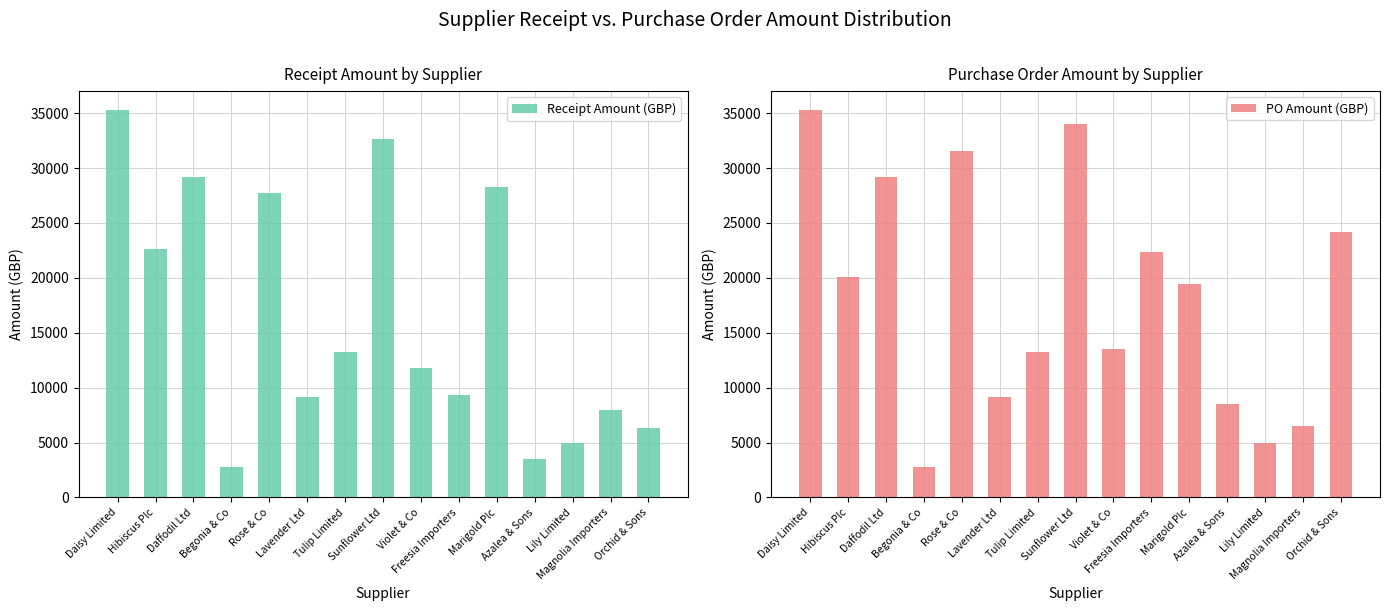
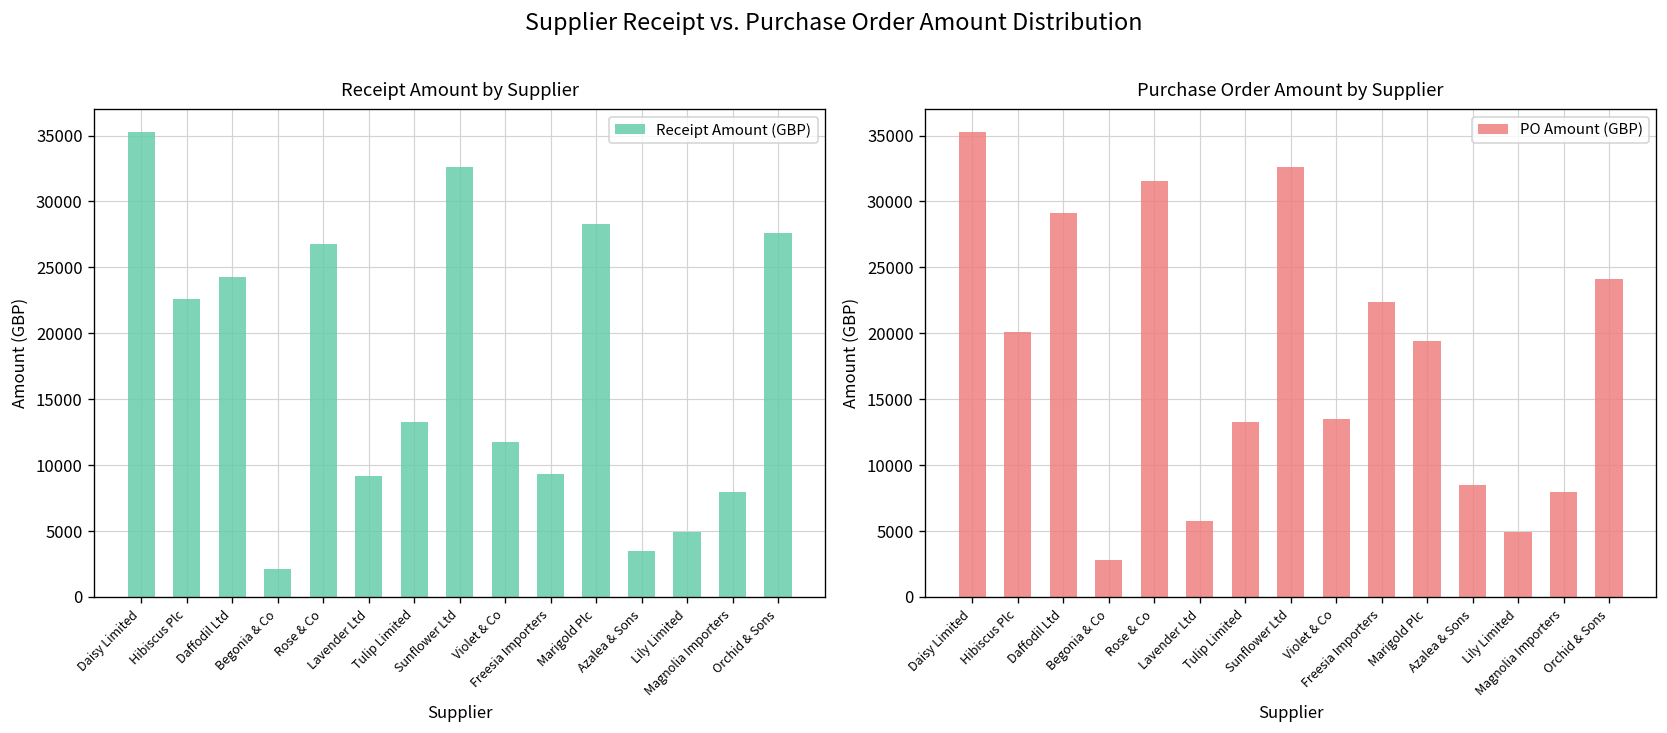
  {
    "Receipt Amount by Supplier": {
      "Daisy Limited": 35200,
      "Hibiscus Plc": 22600,
-     "Daffodil Ltd": 29200,
-     "Begonia & Co": 2800,
-     "Rose & Co": 27800,
+     "Daffodil Ltd": 24200,
+     "Begonia & Co": 2100,
+     "Rose & Co": 26800,
      "Lavender Ltd": 9100,
      "Tulip Limited": 13200,
      "Sunflower Ltd": 32600,
      "Violet & Co": 11800,
      "Freesia Importers": 9300,
      "Marigold Plc": 28300,
      "Azalea & Sons": 3500,
      "Lily Limited": 4900,
      "Magnolia Importers": 8000,
-     "Orchid & Sons": 6300
+     "Orchid & Sons": 27600
    },
    "Purchase Order Amount by Supplier": {
      "Daisy Limited": 35200,
      "Hibiscus Plc": 20100,
      "Daffodil Ltd": 29200,
      "Begonia & Co": 2800,
      "Rose & Co": 31600,
-     "Lavender Ltd": 9100,
+     "Lavender Ltd": 5700,
      "Tulip Limited": 13200,
-     "Sunflower Ltd": 34000,
+     "Sunflower Ltd": 32600,
      "Violet & Co": 13500,
      "Freesia Importers": 22400,
      "Marigold Plc": 19400,
      "Azalea & Sons": 8500,
      "Lily Limited": 4900,
-     "Magnolia Importers": 6500,
+     "Magnolia Importers": 8000,
      "Orchid & Sons": 24100
    }
  }
